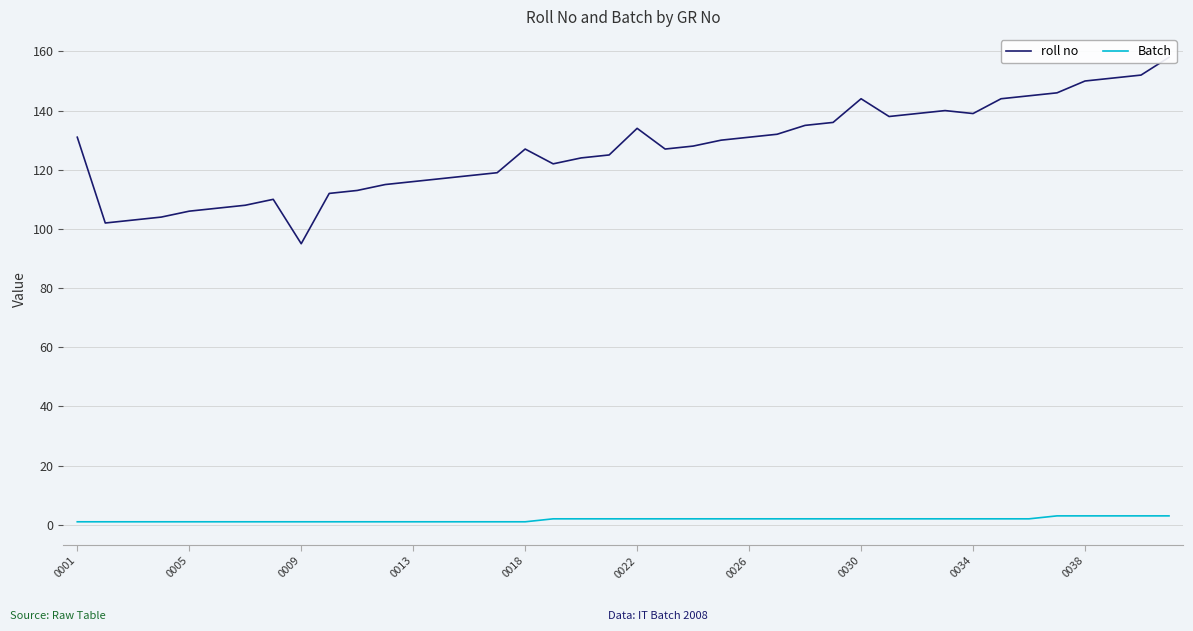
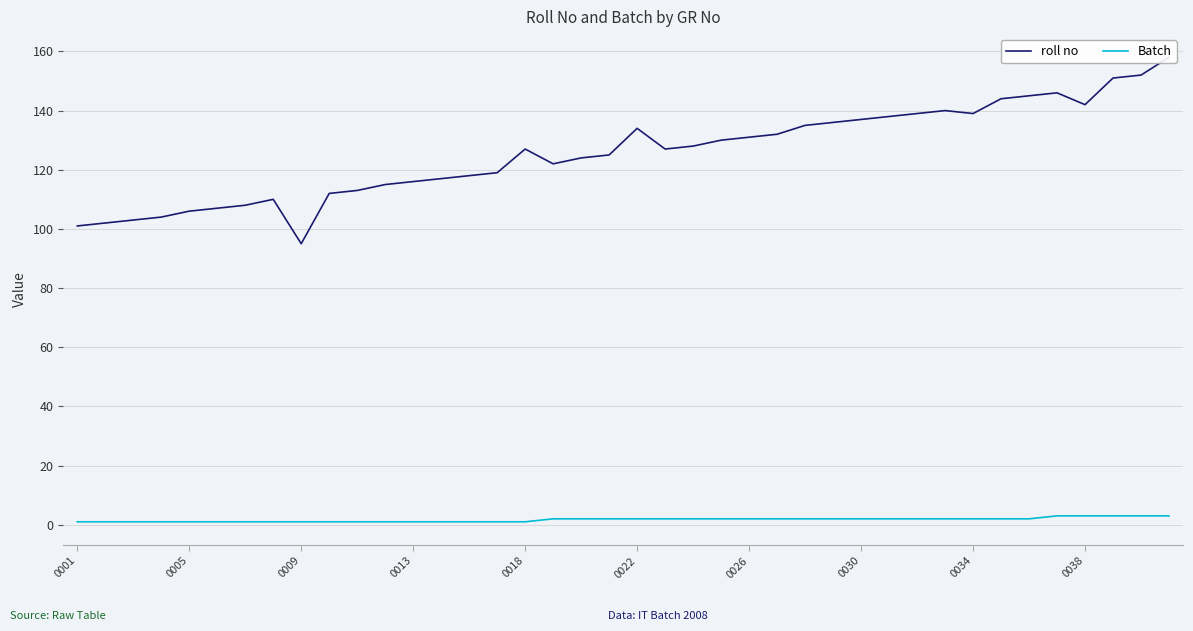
  {
    "roll no": {
-     "0001": 131,
+     "0001": 101,
      "0005": 106,
      "0009": 95,
      "0013": 116,
      "0018": 127,
      "0022": 134,
      "0026": 131,
-     "0030": 144,
+     "0030": 137,
      "0034": 139,
-     "0038": 150
+     "0038": 142
    },
    "Batch": {
      "0001": 1,
      "0005": 1,
      "0009": 1,
      "0013": 1,
      "0018": 1,
      "0022": 2,
      "0026": 2,
      "0030": 2,
      "0034": 2,
      "0038": 3
    }
  }
